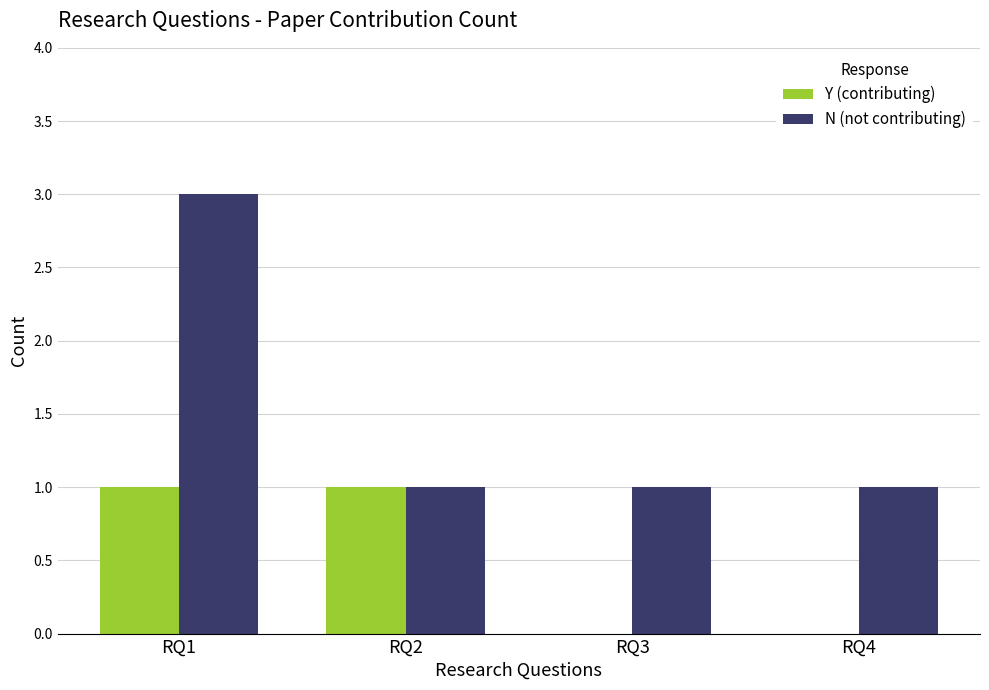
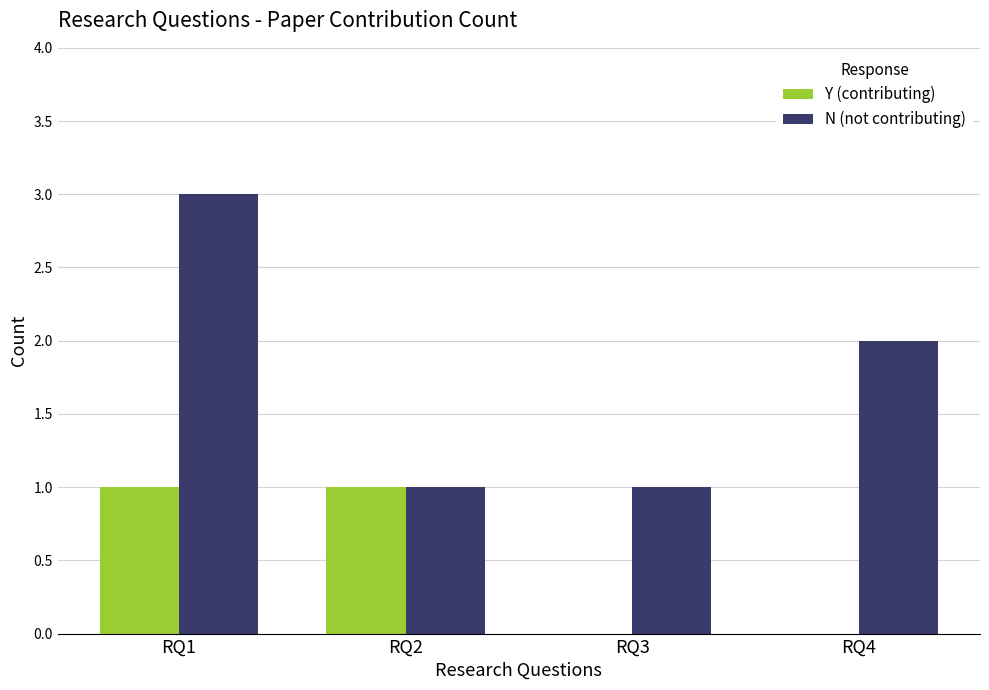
  {
    "Y (contributing)": {
      "RQ1": 1,
      "RQ2": 1,
      "RQ3": 0,
      "RQ4": 0
    },
    "N (not contributing)": {
      "RQ1": 3,
      "RQ2": 1,
      "RQ3": 1,
-     "RQ4": 1
+     "RQ4": 2
    }
  }
